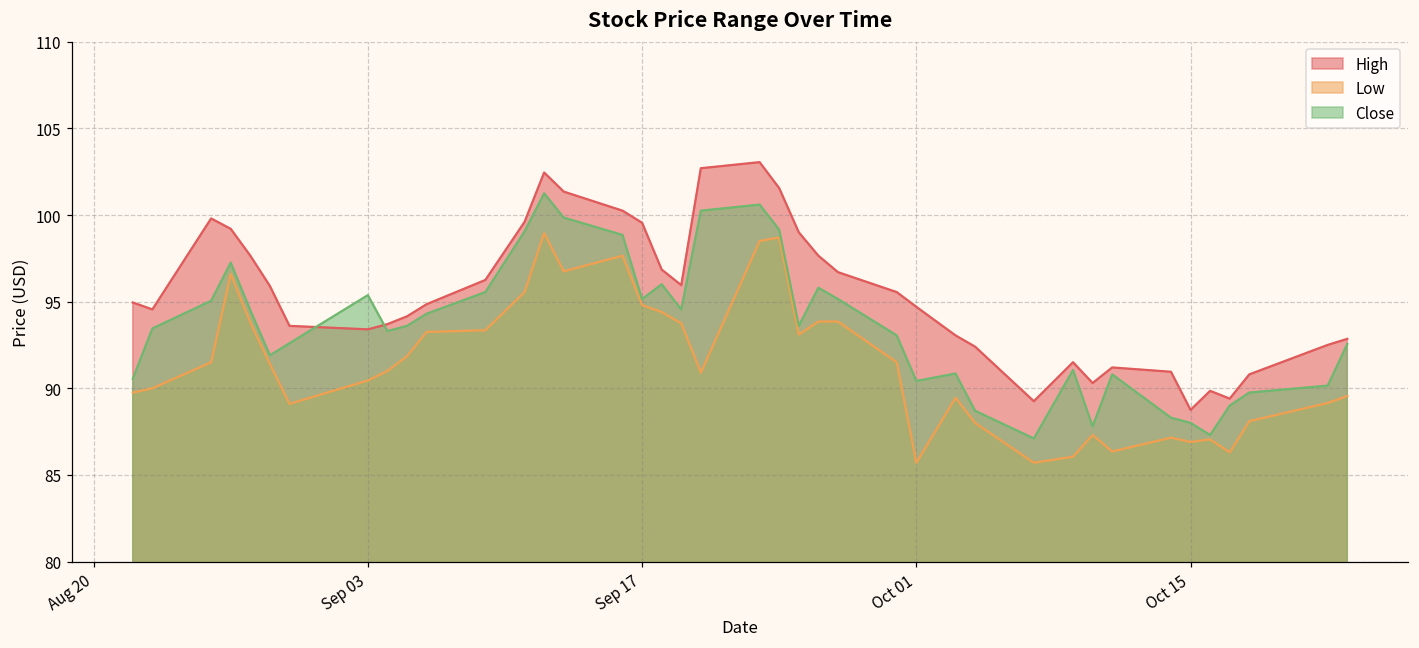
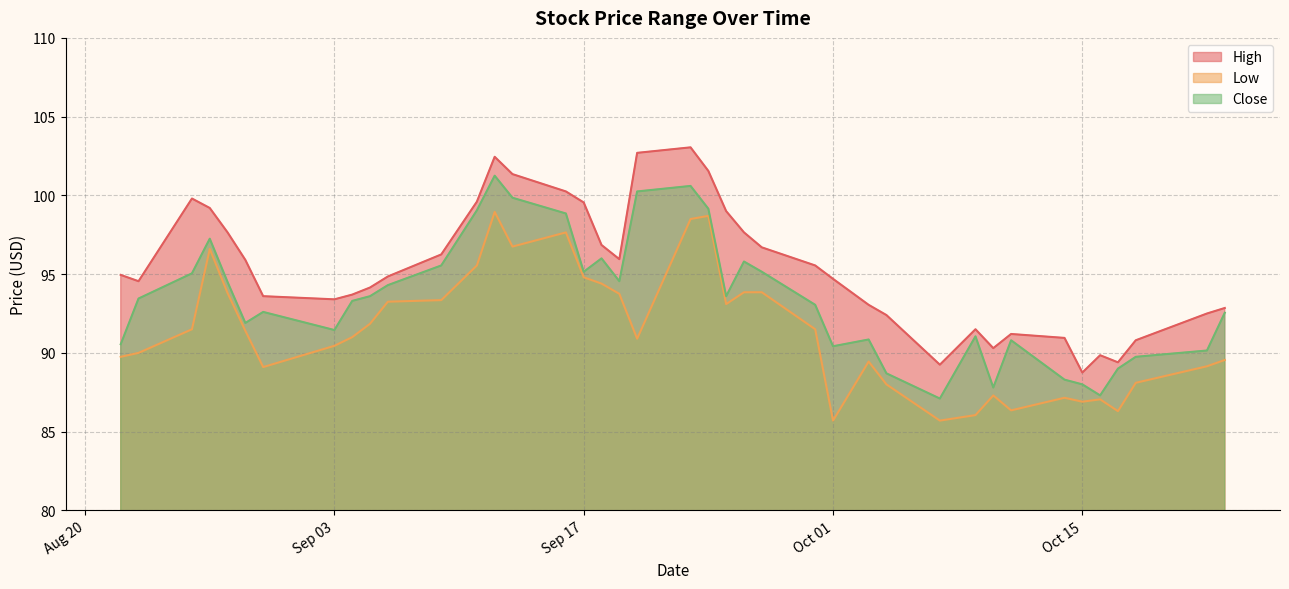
  {
    "Close": {
-     "Sep 03": 95.4,
+     "Sep 03": 91.4,
      "Sep 17": 95.2,
      "Oct 01": 90.4,
      "Oct 15": 88.0
    }
  }
